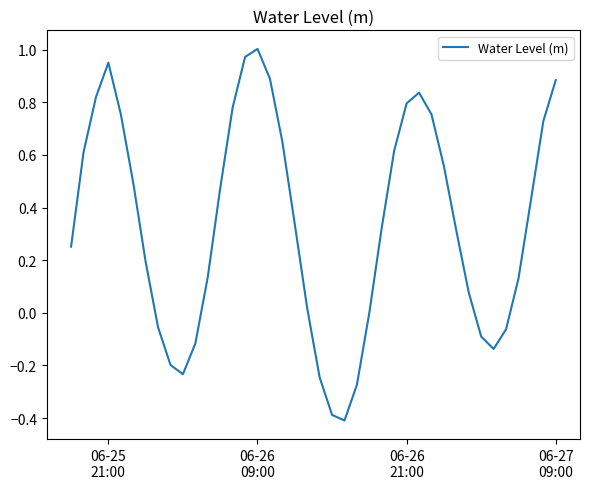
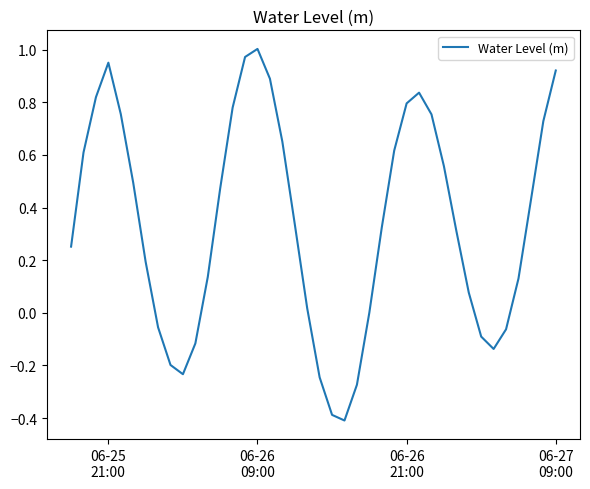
  {
    "06-25 21:00": 0.95,
    "06-26 09:00": 1.00,
    "06-26 21:00": 0.80,
-   "06-27 09:00": 0.88
+   "06-27 09:00": 0.92
  }
